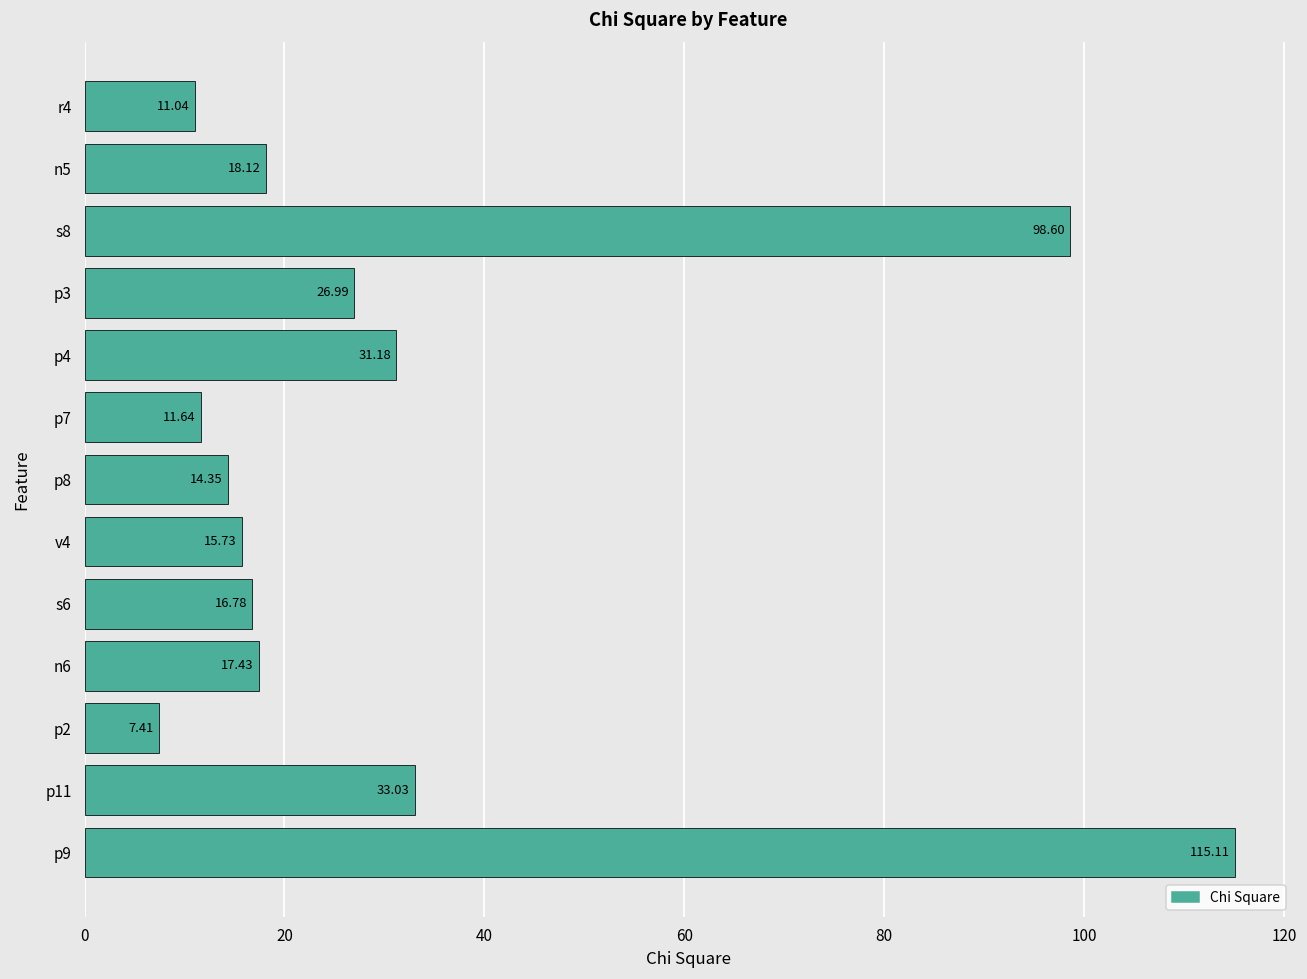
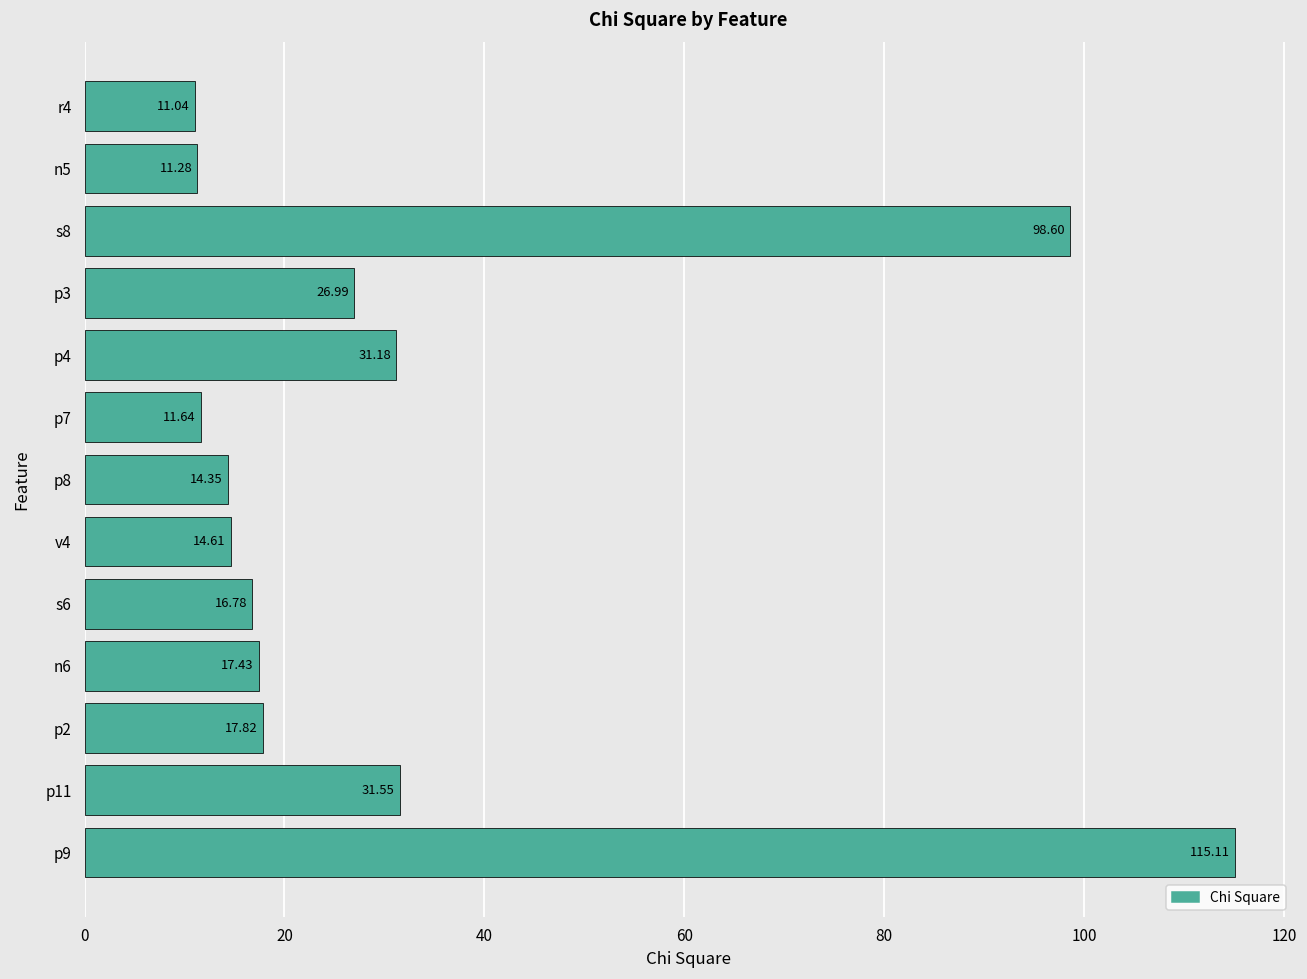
  {
    "r4": 11.04,
-   "n5": 18.12,
+   "n5": 11.28,
    "s8": 98.60,
    "p3": 26.99,
    "p4": 31.18,
    "p7": 11.64,
    "p8": 14.35,
-   "v4": 15.73,
+   "v4": 14.61,
    "s6": 16.78,
    "n6": 17.43,
-   "p2": 7.41,
-   "p11": 33.03,
+   "p2": 17.82,
+   "p11": 31.55,
    "p9": 115.11
  }
